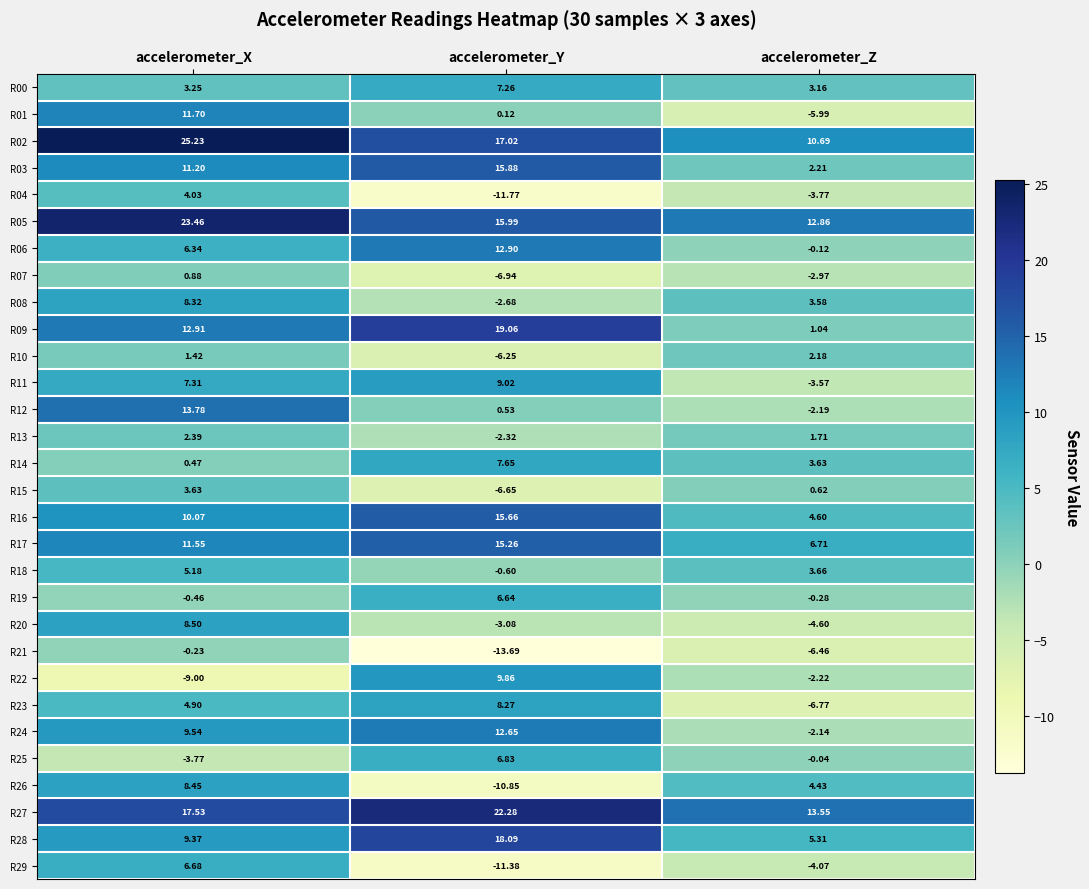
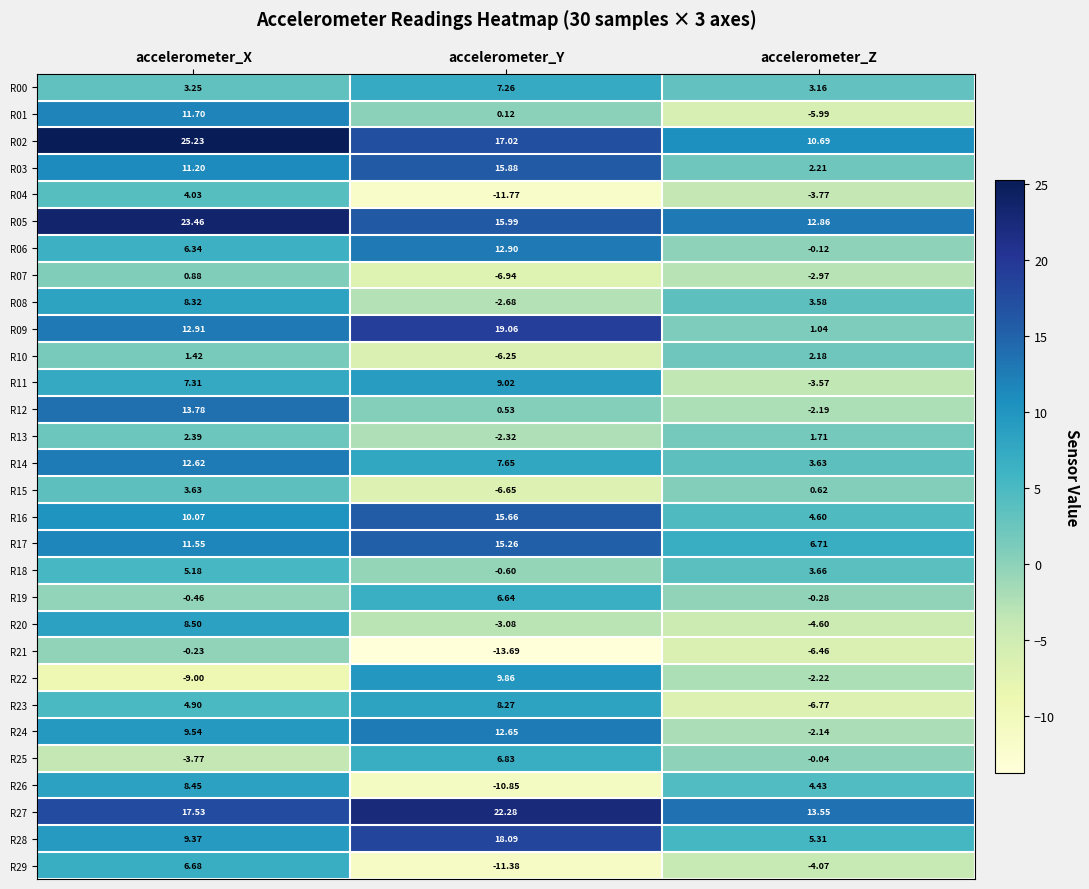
  {
    "R00": {
      "accelerometer_X": 3.25,
      "accelerometer_Y": 7.26,
      "accelerometer_Z": 3.16
    },
    "R01": {
      "accelerometer_X": 11.70,
      "accelerometer_Y": 0.12,
      "accelerometer_Z": -5.99
    },
    "R02": {
      "accelerometer_X": 25.23,
      "accelerometer_Y": 17.02,
      "accelerometer_Z": 10.69
    },
    "R03": {
      "accelerometer_X": 11.20,
      "accelerometer_Y": 15.88,
      "accelerometer_Z": 2.21
    },
    "R04": {
      "accelerometer_X": 4.03,
      "accelerometer_Y": -11.77,
      "accelerometer_Z": -3.77
    },
    "R05": {
      "accelerometer_X": 23.46,
      "accelerometer_Y": 15.99,
      "accelerometer_Z": 12.86
    },
    "R06": {
      "accelerometer_X": 6.34,
      "accelerometer_Y": 12.90,
      "accelerometer_Z": -0.12
    },
    "R07": {
      "accelerometer_X": 0.88,
      "accelerometer_Y": -6.94,
      "accelerometer_Z": -2.97
    },
    "R08": {
      "accelerometer_X": 8.32,
      "accelerometer_Y": -2.68,
      "accelerometer_Z": 3.58
    },
    "R09": {
      "accelerometer_X": 12.91,
      "accelerometer_Y": 19.06,
      "accelerometer_Z": 1.04
    },
    "R10": {
      "accelerometer_X": 1.42,
      "accelerometer_Y": -6.25,
      "accelerometer_Z": 2.18
    },
    "R11": {
      "accelerometer_X": 7.31,
      "accelerometer_Y": 9.02,
      "accelerometer_Z": -3.57
    },
    "R12": {
      "accelerometer_X": 13.78,
      "accelerometer_Y": 0.53,
      "accelerometer_Z": -2.19
    },
    "R13": {
      "accelerometer_X": 2.39,
      "accelerometer_Y": -2.32,
      "accelerometer_Z": 1.71
    },
    "R14": {
-     "accelerometer_X": 0.47,
+     "accelerometer_X": 12.62,
      "accelerometer_Y": 7.65,
      "accelerometer_Z": 3.63
    },
    "R15": {
      "accelerometer_X": 3.63,
      "accelerometer_Y": -6.65,
      "accelerometer_Z": 0.62
    },
    "R16": {
      "accelerometer_X": 10.07,
      "accelerometer_Y": 15.66,
      "accelerometer_Z": 4.60
    },
    "R17": {
      "accelerometer_X": 11.55,
      "accelerometer_Y": 15.26,
      "accelerometer_Z": 6.71
    },
    "R18": {
      "accelerometer_X": 5.18,
      "accelerometer_Y": -0.60,
      "accelerometer_Z": 3.66
    },
    "R19": {
      "accelerometer_X": -0.46,
      "accelerometer_Y": 6.64,
      "accelerometer_Z": -0.28
    },
    "R20": {
      "accelerometer_X": 8.50,
      "accelerometer_Y": -3.08,
      "accelerometer_Z": -4.60
    },
    "R21": {
      "accelerometer_X": -0.23,
      "accelerometer_Y": -13.69,
      "accelerometer_Z": -6.46
    },
    "R22": {
      "accelerometer_X": -9.00,
      "accelerometer_Y": 9.86,
      "accelerometer_Z": -2.22
    },
    "R23": {
      "accelerometer_X": 4.90,
      "accelerometer_Y": 8.27,
      "accelerometer_Z": -6.77
    },
    "R24": {
      "accelerometer_X": 9.54,
      "accelerometer_Y": 12.65,
      "accelerometer_Z": -2.14
    },
    "R25": {
      "accelerometer_X": -3.77,
      "accelerometer_Y": 6.83,
      "accelerometer_Z": -0.04
    },
    "R26": {
      "accelerometer_X": 8.45,
      "accelerometer_Y": -10.85,
      "accelerometer_Z": 4.43
    },
    "R27": {
      "accelerometer_X": 17.53,
      "accelerometer_Y": 22.28,
      "accelerometer_Z": 13.55
    },
    "R28": {
      "accelerometer_X": 9.37,
      "accelerometer_Y": 18.09,
      "accelerometer_Z": 5.31
    },
    "R29": {
      "accelerometer_X": 6.68,
      "accelerometer_Y": -11.38,
      "accelerometer_Z": -4.07
    }
  }
